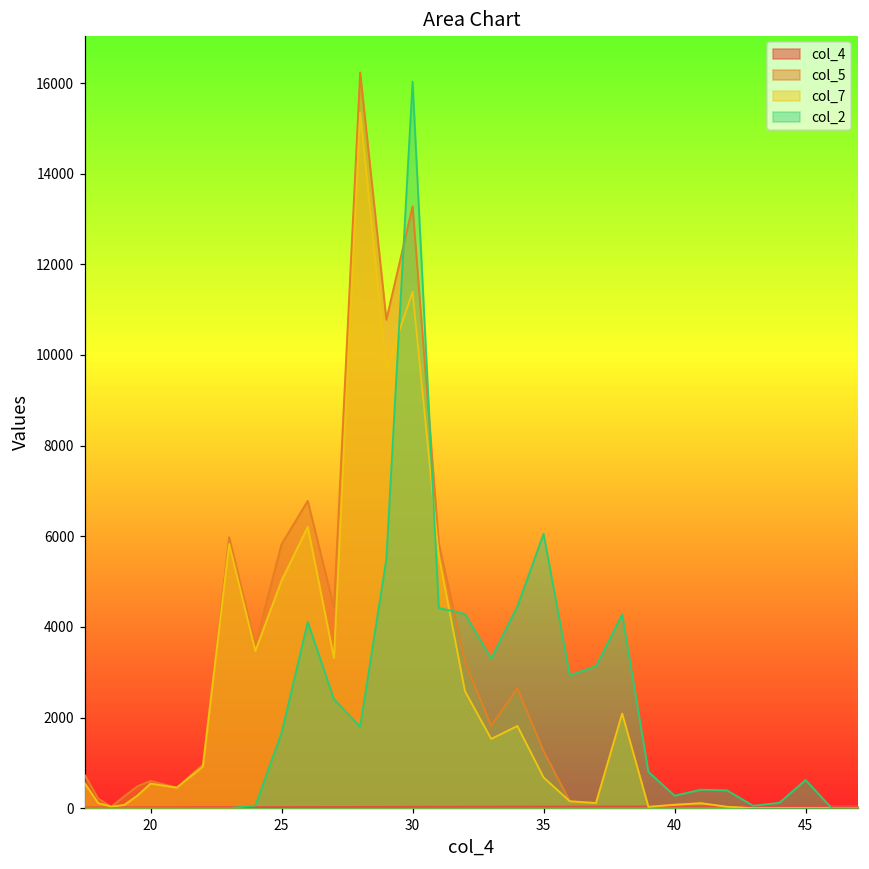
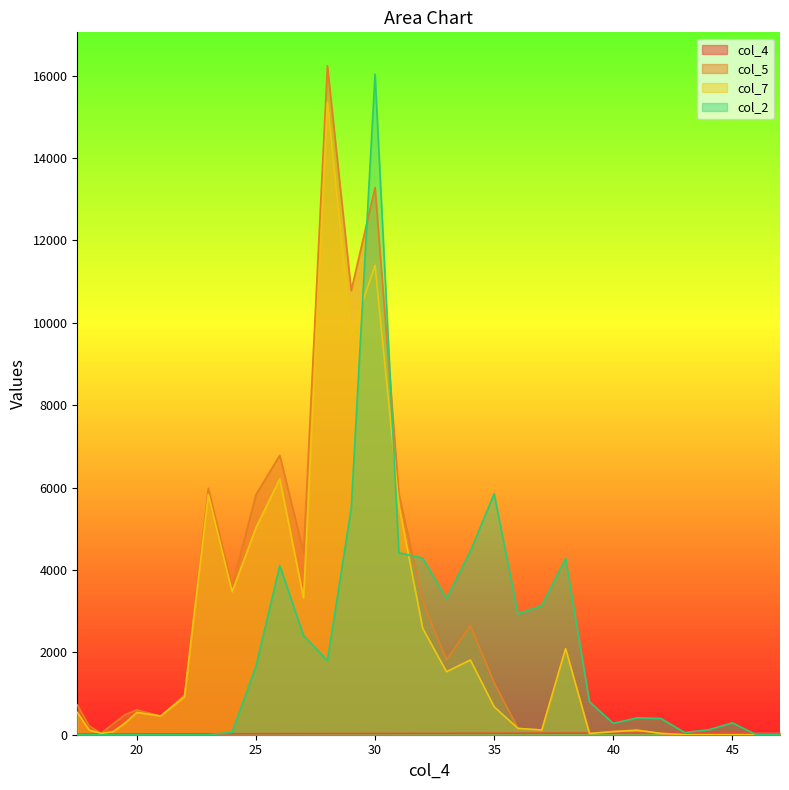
  {
    "col_2": {
      "25": 1700,
      "30": 16000,
-     "35": 6100,
+     "35": 5800,
      "40": 300,
-     "45": 600
+     "45": 300
    }
  }
